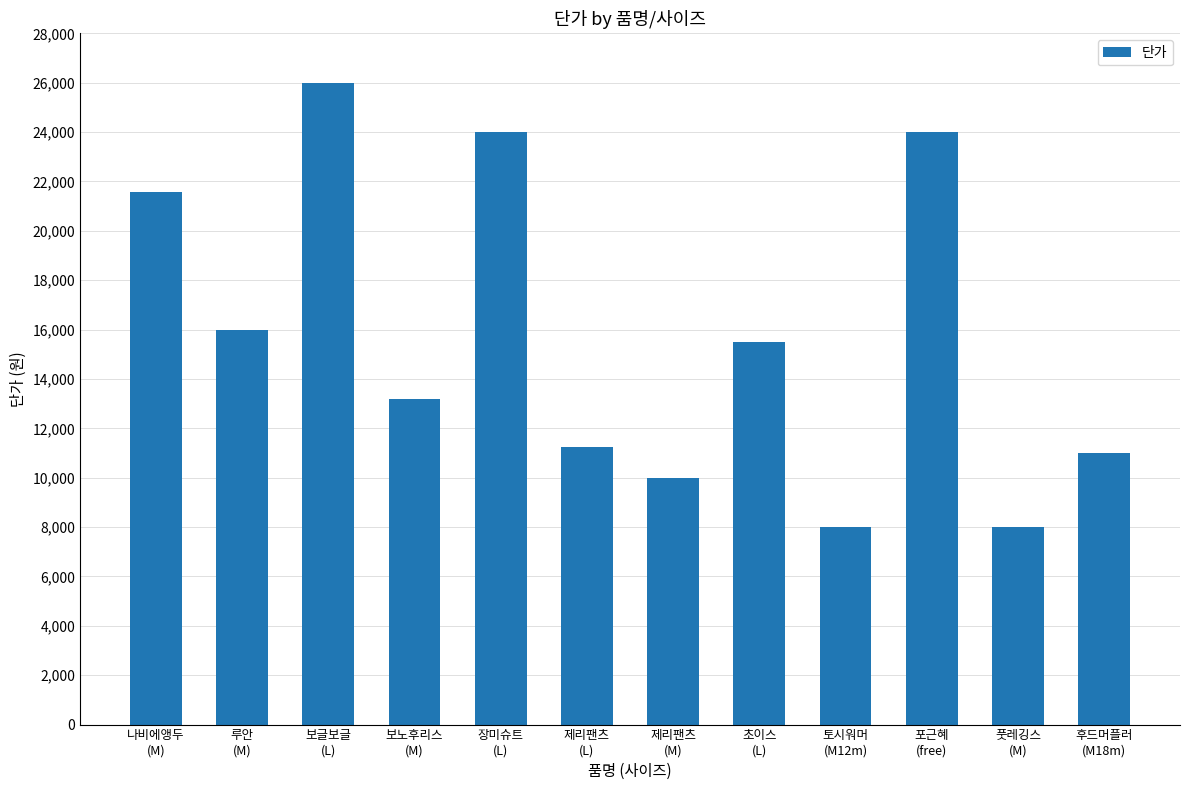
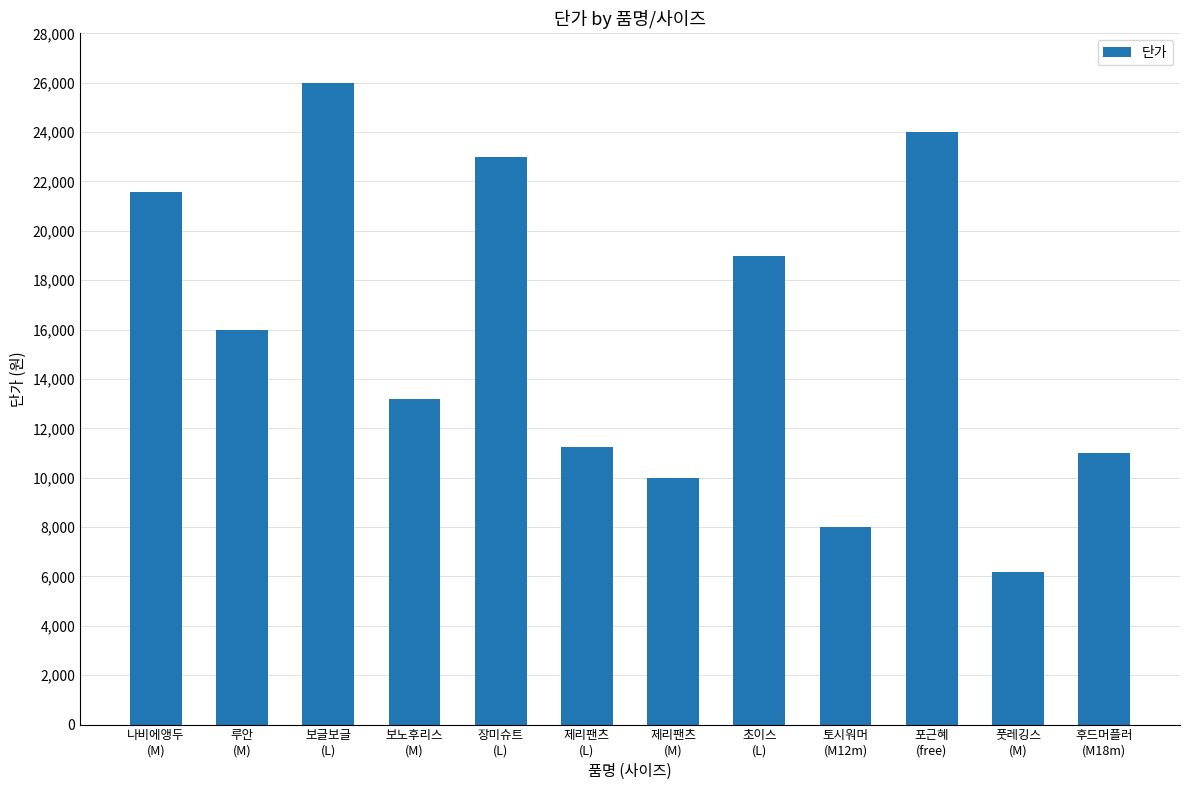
  {
    "나비에앵두 (M)": "21,600",
    "루안 (M)": "16,000",
    "보글보글 (L)": "26,000",
    "보노후리스 (M)": "13,200",
-   "장미슈트 (L)": "24,000",
+   "장미슈트 (L)": "23,000",
    "제리팬츠 (L)": "11,300",
    "제리팬츠 (M)": "10,000",
-   "초이스 (L)": "15,500",
+   "초이스 (L)": "19,000",
    "토시워머 (M12m)": "8,000",
    "포근혜 (free)": "24,000",
-   "풋레깅스 (M)": "8,000",
+   "풋레깅스 (M)": "6,200",
    "후드머플러 (M18m)": "11,000"
  }
